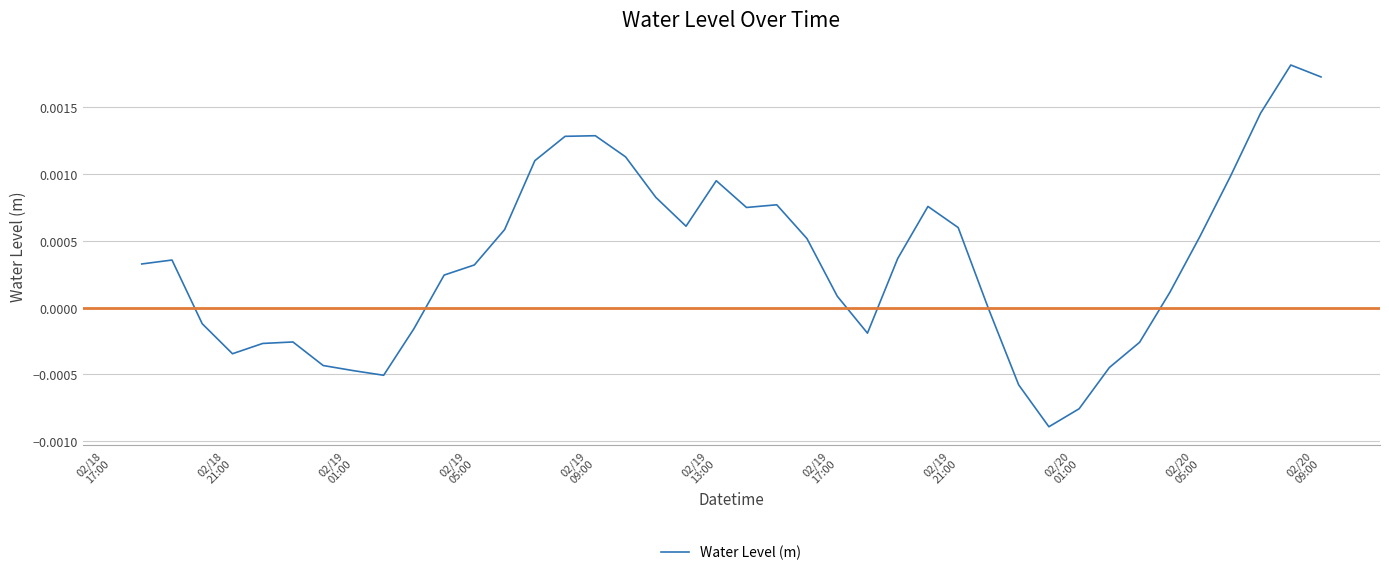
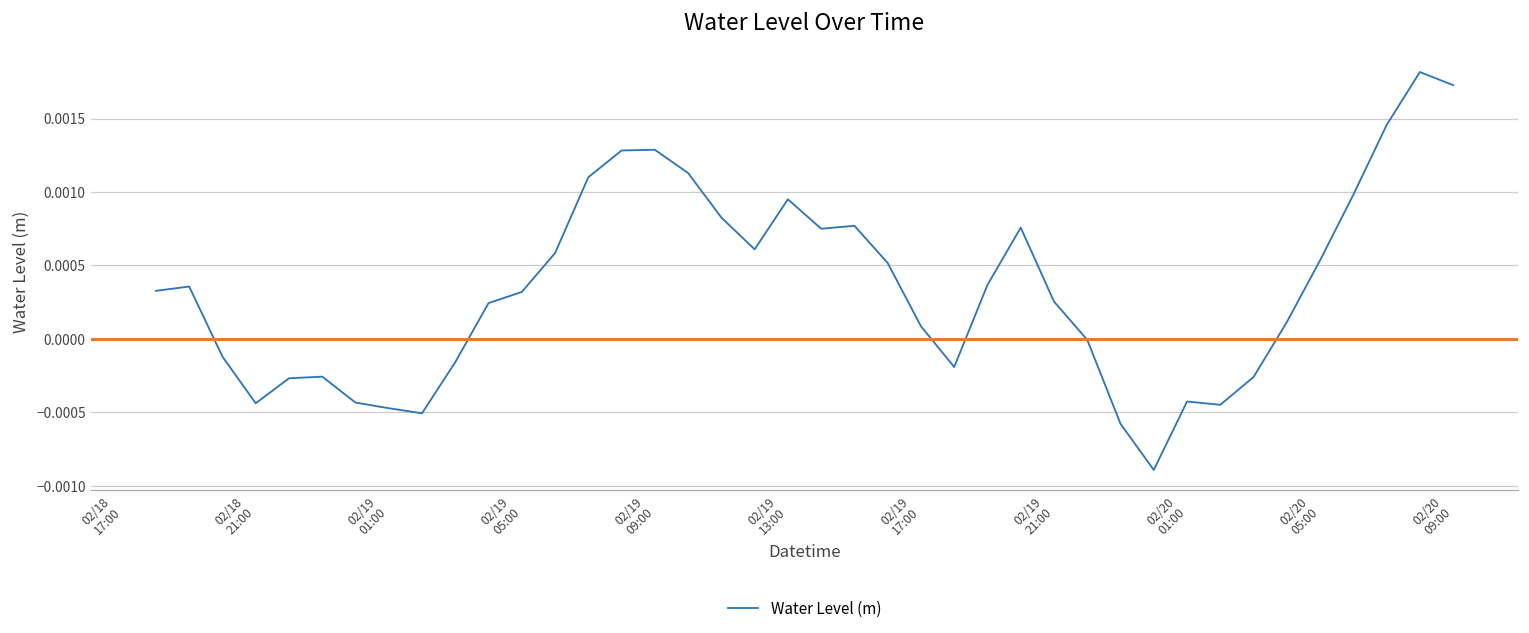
  {
-   "02/18 21:00": -0.00034,
+   "02/18 21:00": -0.00044,
    "02/19 01:00": -0.00047,
    "02/19 05:00": 0.00032,
    "02/19 09:00": 0.00129,
    "02/19 13:00": 0.00095,
    "02/19 17:00": 0.00009,
-   "02/19 21:00": 0.00060,
-   "02/20 01:00": -0.00076,
+   "02/19 21:00": 0.00025,
+   "02/20 01:00": -0.00043,
    "02/20 05:00": 0.00054,
    "02/20 09:00": 0.00173
  }
